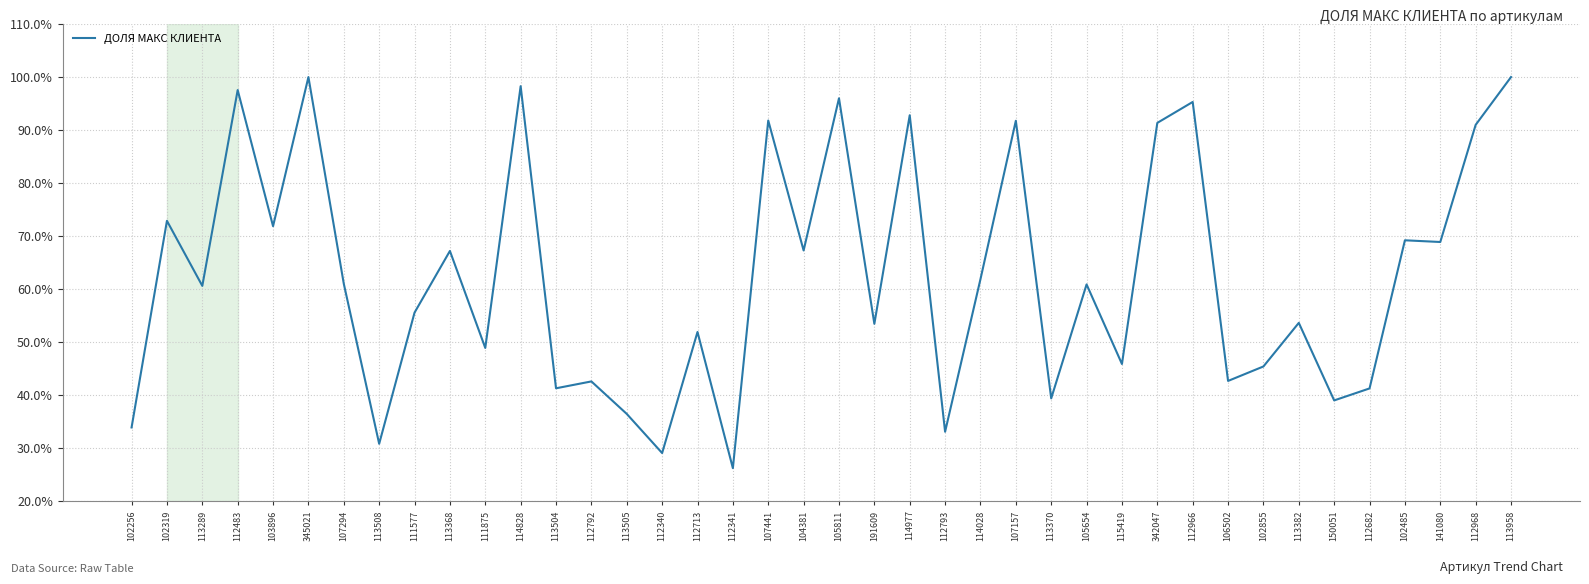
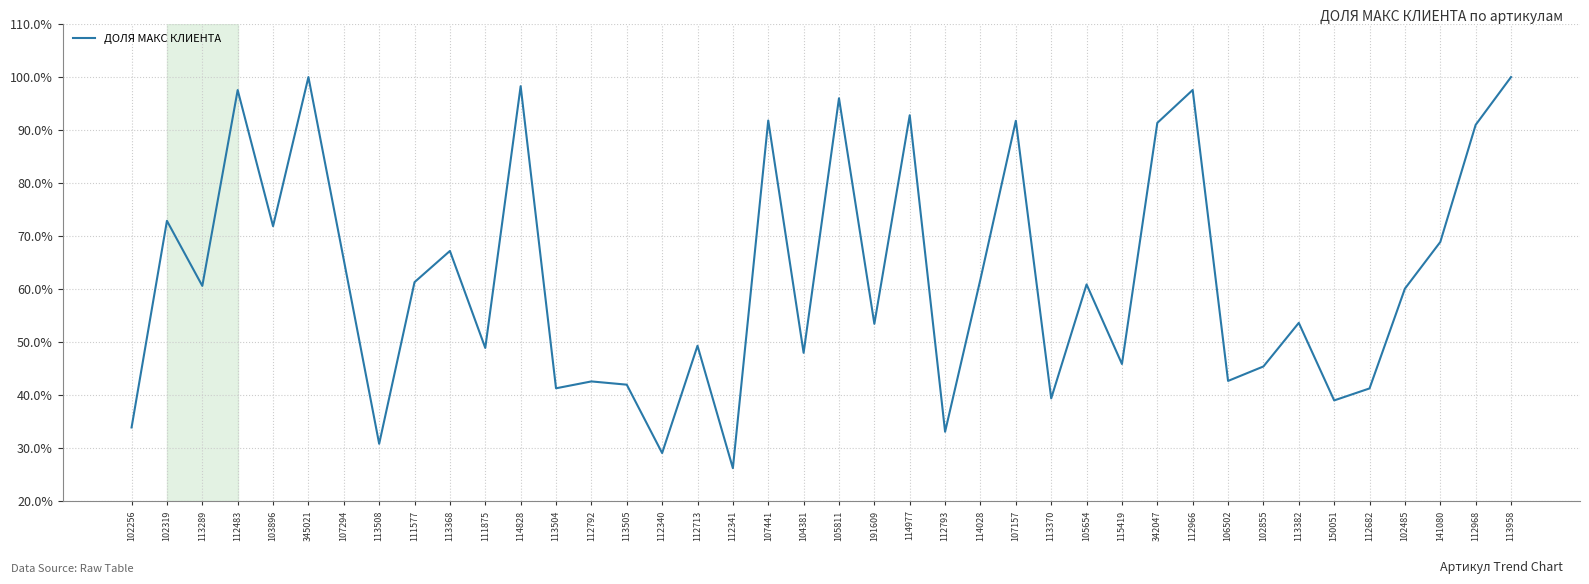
  {
    "102256": "34%",
    "102319": "73%",
    "113289": "61%",
    "112483": "98%",
    "103896": "72%",
    "345021": "100%",
-   "107294": "61%",
+   "107294": "66%",
    "113508": "31%",
-   "111577": "56%",
+   "111577": "61%",
    "113368": "67%",
    "111875": "49%",
    "114828": "98%",
    "113504": "41%",
    "112792": "43%",
-   "113505": "37%",
+   "113505": "42%",
    "112340": "29%",
-   "112713": "52%",
+   "112713": "49%",
    "112341": "26%",
    "107441": "92%",
-   "104381": "67%",
+   "104381": "48%",
    "105811": "96%",
    "191609": "53%",
    "114977": "93%",
    "112793": "33%",
    "114028": "62%",
    "107157": "92%",
    "113370": "39%",
    "105654": "61%",
    "115419": "46%",
    "342047": "91%",
-   "112966": "95%",
+   "112966": "98%",
    "106502": "43%",
    "102855": "45%",
    "113382": "54%",
    "150051": "39%",
    "112682": "41%",
-   "102485": "69%",
+   "102485": "60%",
    "141080": "69%",
    "112968": "91%",
    "113958": "100%"
  }
